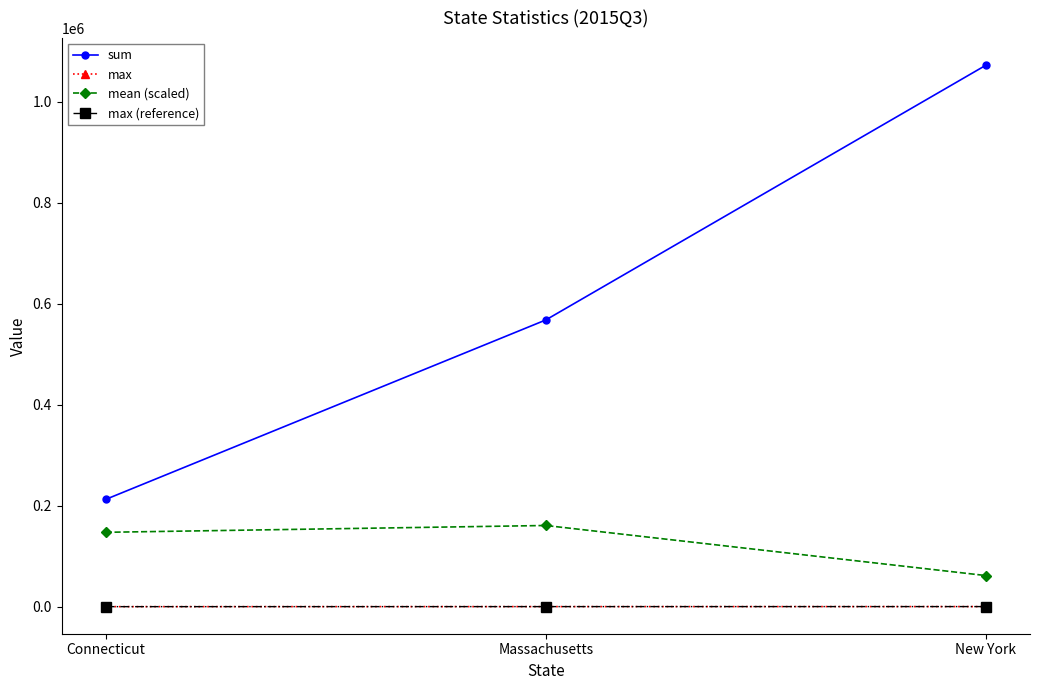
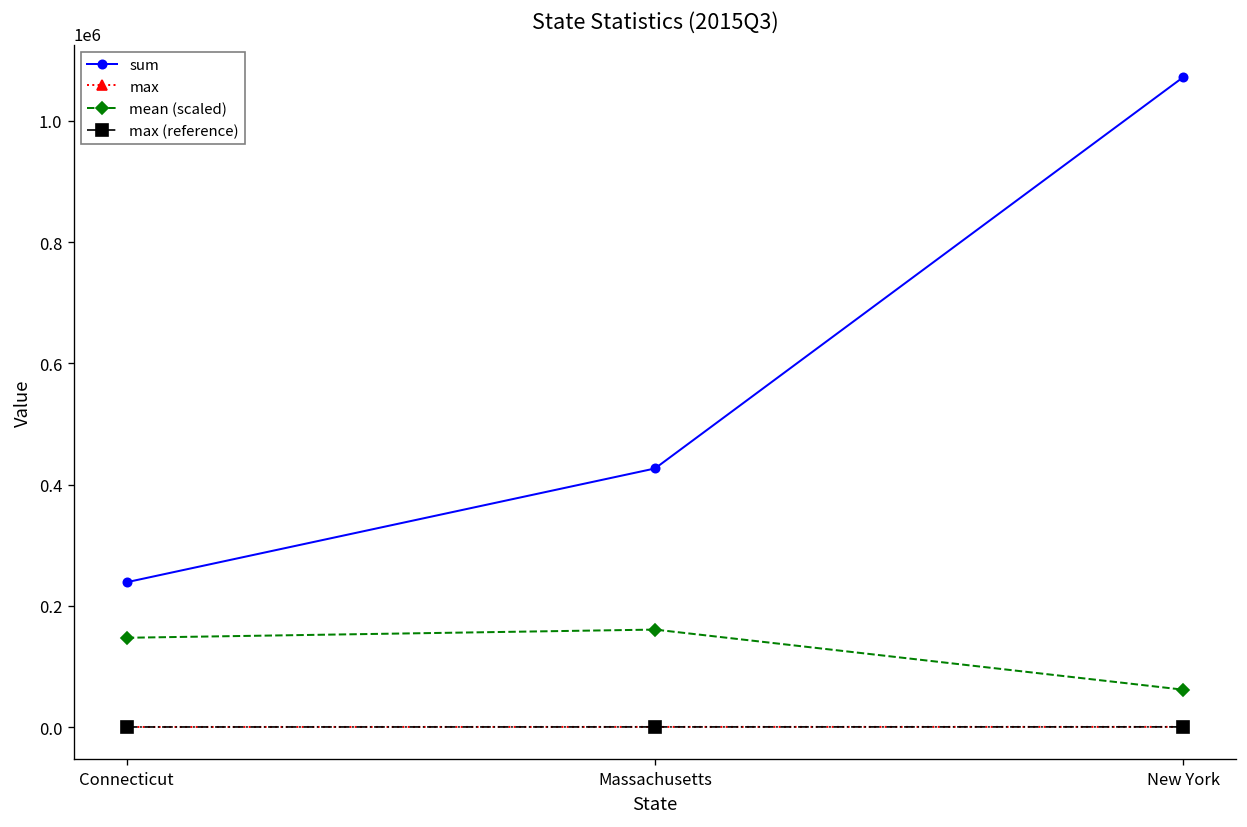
  {
    "sum": {
-     "Connecticut": 210000,
-     "Massachusetts": 570000,
+     "Connecticut": 240000,
+     "Massachusetts": 430000,
      "New York": 1070000
    },
    "max (reference)": {
      "Connecticut": 0,
      "Massachusetts": 0,
      "New York": 0
    },
    "mean (scaled)": {
      "Connecticut": 150000,
      "Massachusetts": 160000,
      "New York": 60000
    }
  }
